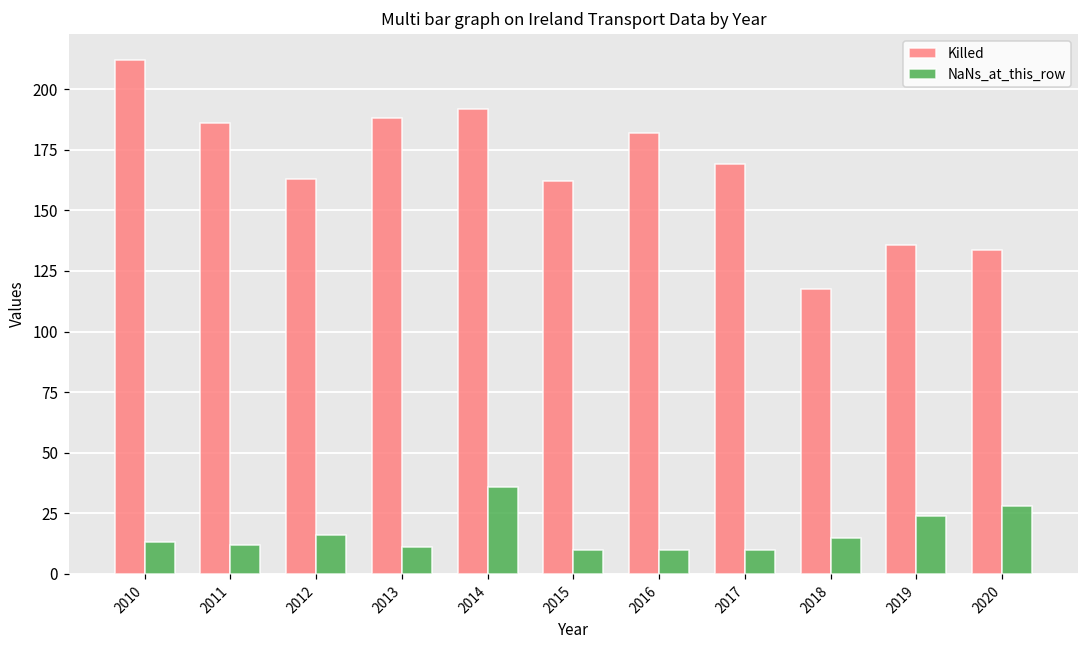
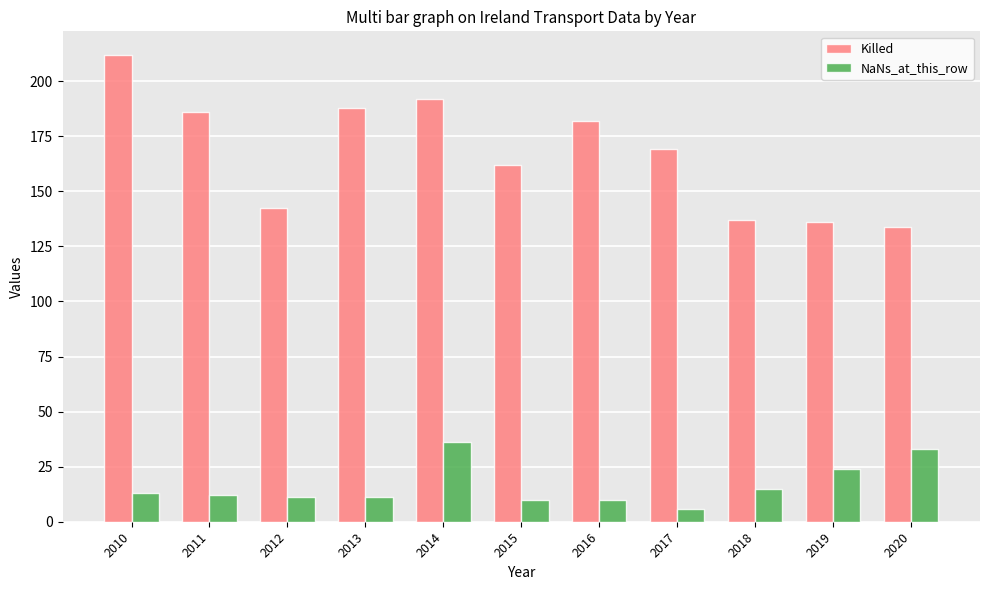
  {
    "Killed": {
      "2010": 212,
      "2011": 186,
-     "2012": 163,
+     "2012": 142,
      "2013": 188,
      "2014": 192,
      "2015": 162,
      "2016": 182,
      "2017": 169,
-     "2018": 118,
+     "2018": 137,
      "2019": 136,
      "2020": 134
    },
    "NaNs_at_this_row": {
      "2010": 13,
      "2011": 12,
-     "2012": 16,
+     "2012": 11,
      "2013": 11,
      "2014": 36,
      "2015": 10,
      "2016": 10,
-     "2017": 10,
+     "2017": 6,
      "2018": 15,
      "2019": 24,
-     "2020": 28
+     "2020": 33
    }
  }
